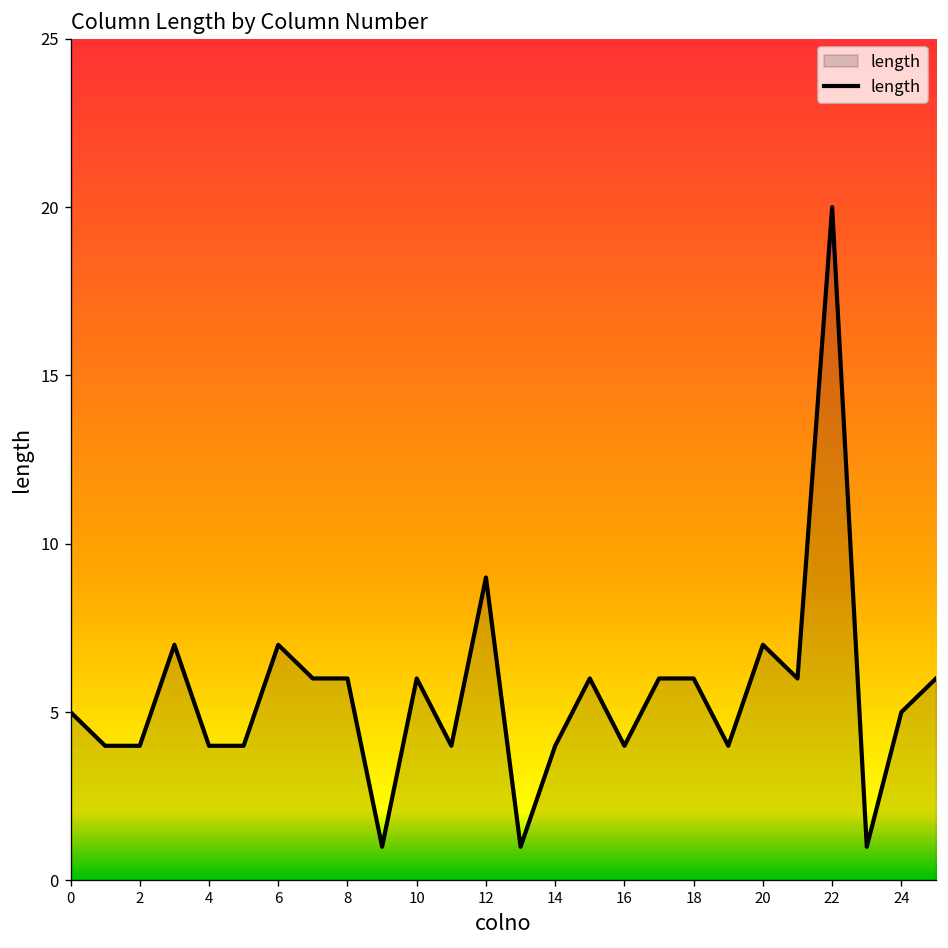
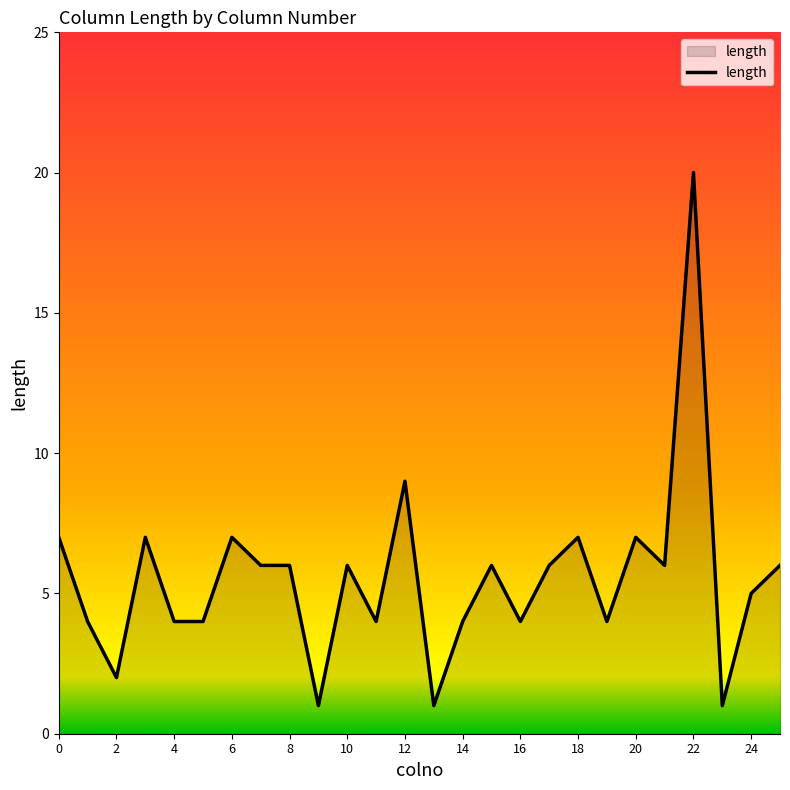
  {
-   "0": 5,
-   "2": 4,
+   "0": 7,
+   "2": 2,
    "4": 4,
    "6": 7,
    "8": 6,
    "10": 6,
    "12": 9,
    "14": 4,
    "16": 4,
-   "18": 6,
+   "18": 7,
    "20": 7,
    "22": 20,
    "24": 5
  }
